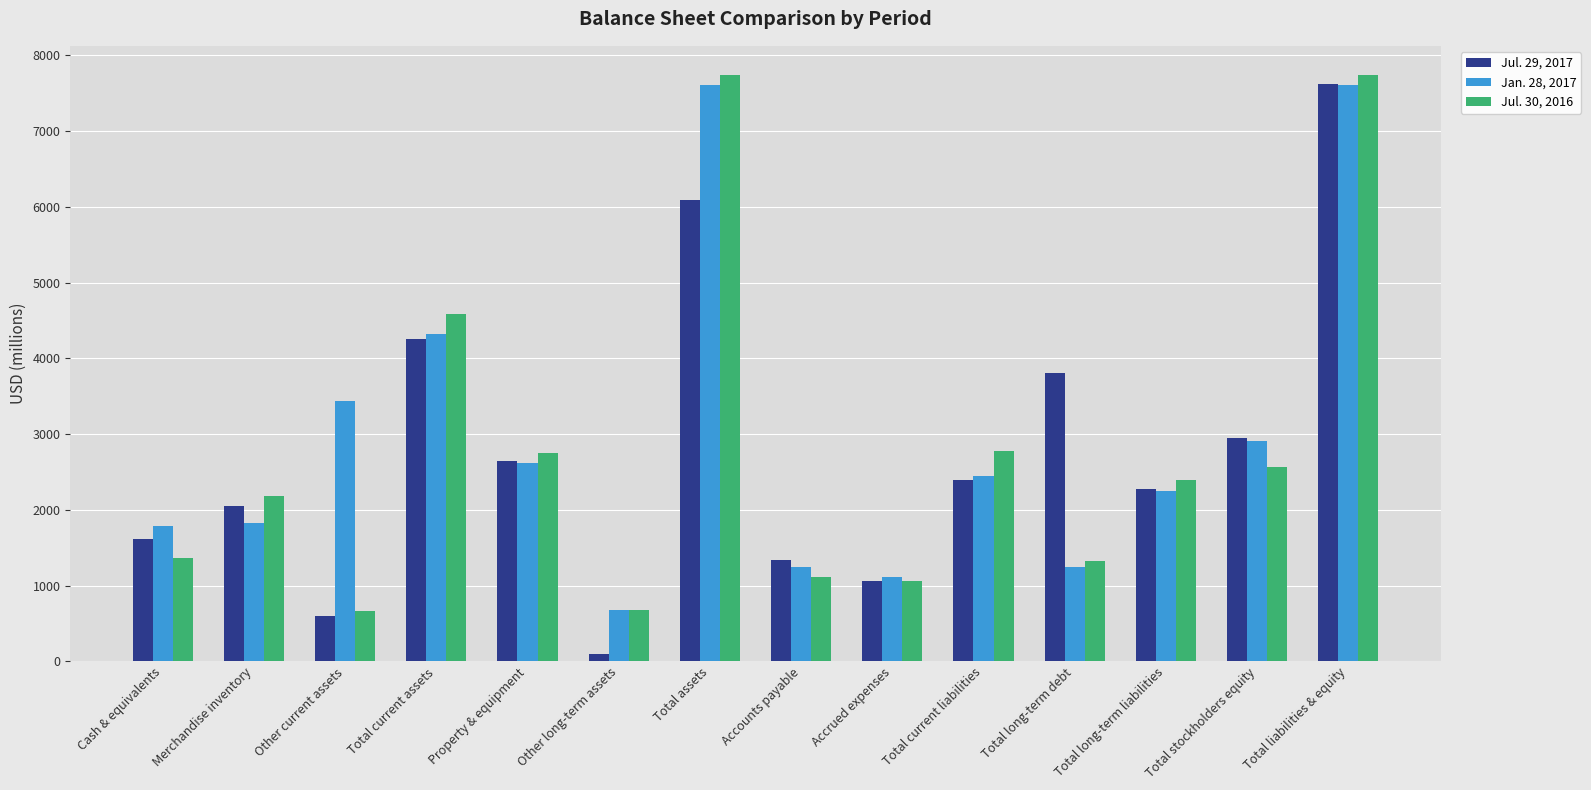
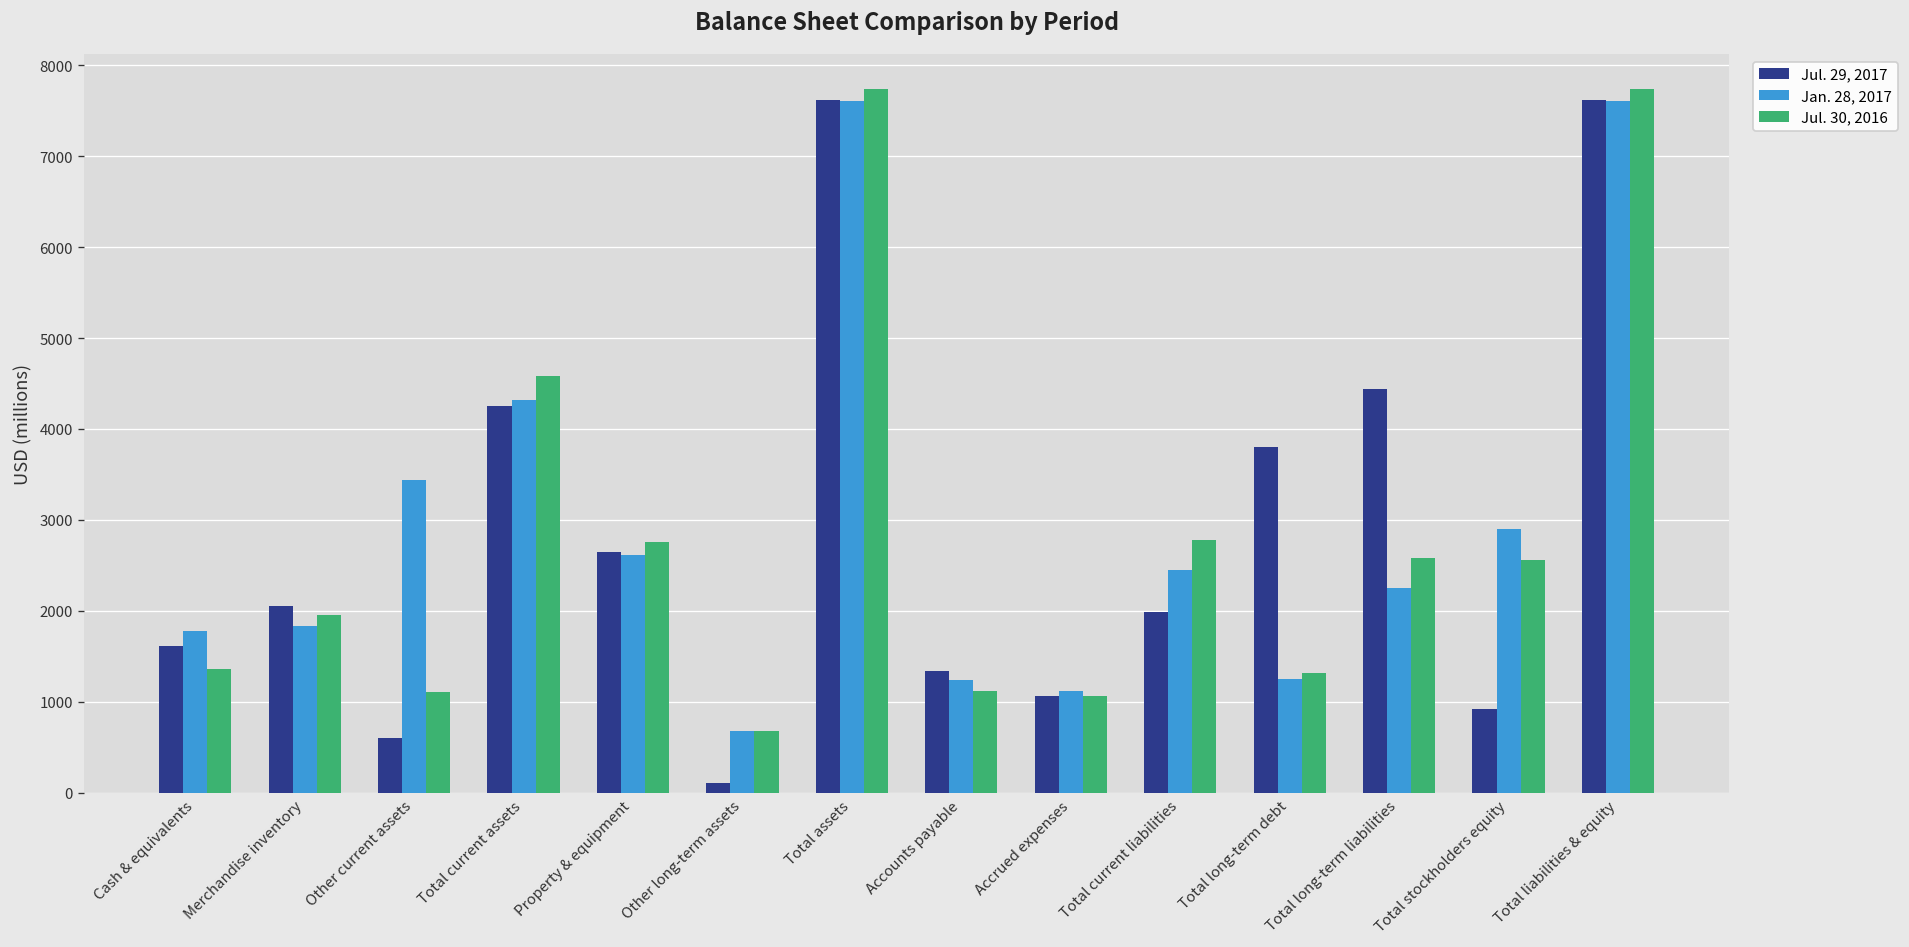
  {
    "Jul. 29, 2017": {
      "Cash & equivalents": 1600,
      "Merchandise inventory": 2100,
      "Other current assets": 600,
      "Total current assets": 4300,
      "Property & equipment": 2600,
      "Other long-term assets": 100,
-     "Total assets": 6100,
+     "Total assets": 7600,
      "Accounts payable": 1300,
      "Accrued expenses": 1100,
-     "Total current liabilities": 2400,
+     "Total current liabilities": 2000,
      "Total long-term debt": 3800,
-     "Total long-term liabilities": 2300,
-     "Total stockholders equity": 2900,
+     "Total long-term liabilities": 4400,
+     "Total stockholders equity": 900,
      "Total liabilities & equity": 7600
    },
    "Jan. 28, 2017": {
      "Cash & equivalents": 1800,
      "Merchandise inventory": 1800,
      "Other current assets": 3400,
      "Total current assets": 4300,
      "Property & equipment": 2600,
      "Other long-term assets": 700,
      "Total assets": 7600,
      "Accounts payable": 1200,
      "Accrued expenses": 1100,
      "Total current liabilities": 2500,
      "Total long-term debt": 1200,
      "Total long-term liabilities": 2300,
      "Total stockholders equity": 2900,
      "Total liabilities & equity": 7600
    },
    "Jul. 30, 2016": {
      "Cash & equivalents": 1400,
-     "Merchandise inventory": 2200,
-     "Other current assets": 700,
+     "Merchandise inventory": 2000,
+     "Other current assets": 1100,
      "Total current assets": 4600,
      "Property & equipment": 2800,
      "Other long-term assets": 700,
      "Total assets": 7700,
      "Accounts payable": 1100,
      "Accrued expenses": 1100,
      "Total current liabilities": 2800,
      "Total long-term debt": 1300,
-     "Total long-term liabilities": 2400,
+     "Total long-term liabilities": 2600,
      "Total stockholders equity": 2600,
      "Total liabilities & equity": 7700
    }
  }
